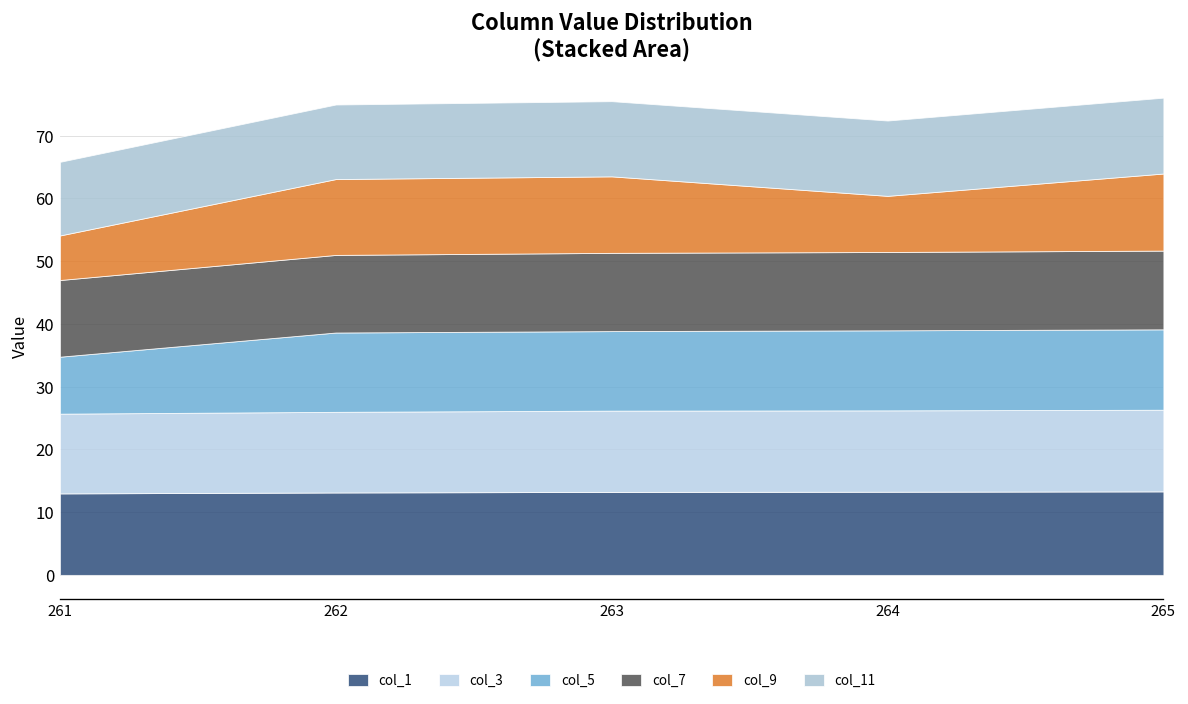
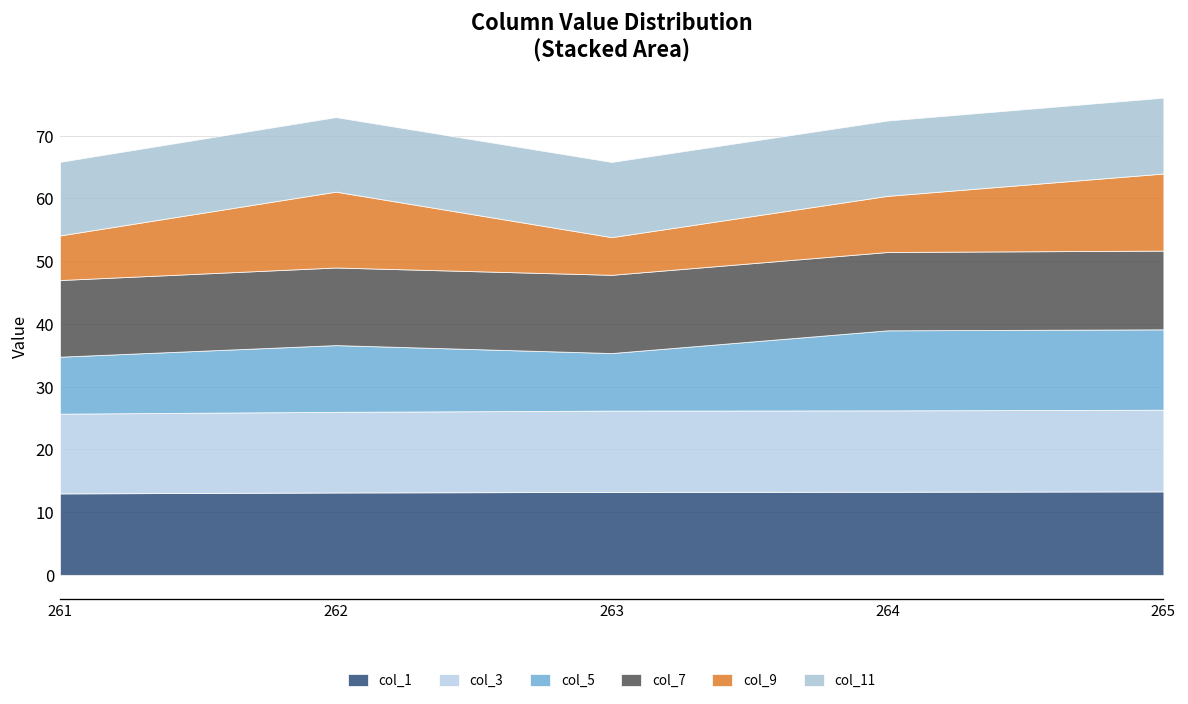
  {
    "col_5": {
      "261": 9,
-     "262": 13,
-     "263": 13,
+     "262": 11,
+     "263": 9,
      "264": 13,
      "265": 13
    },
    "col_9": {
      "261": 7,
      "262": 12,
-     "263": 12,
+     "263": 6,
      "264": 9,
      "265": 12
    }
  }
